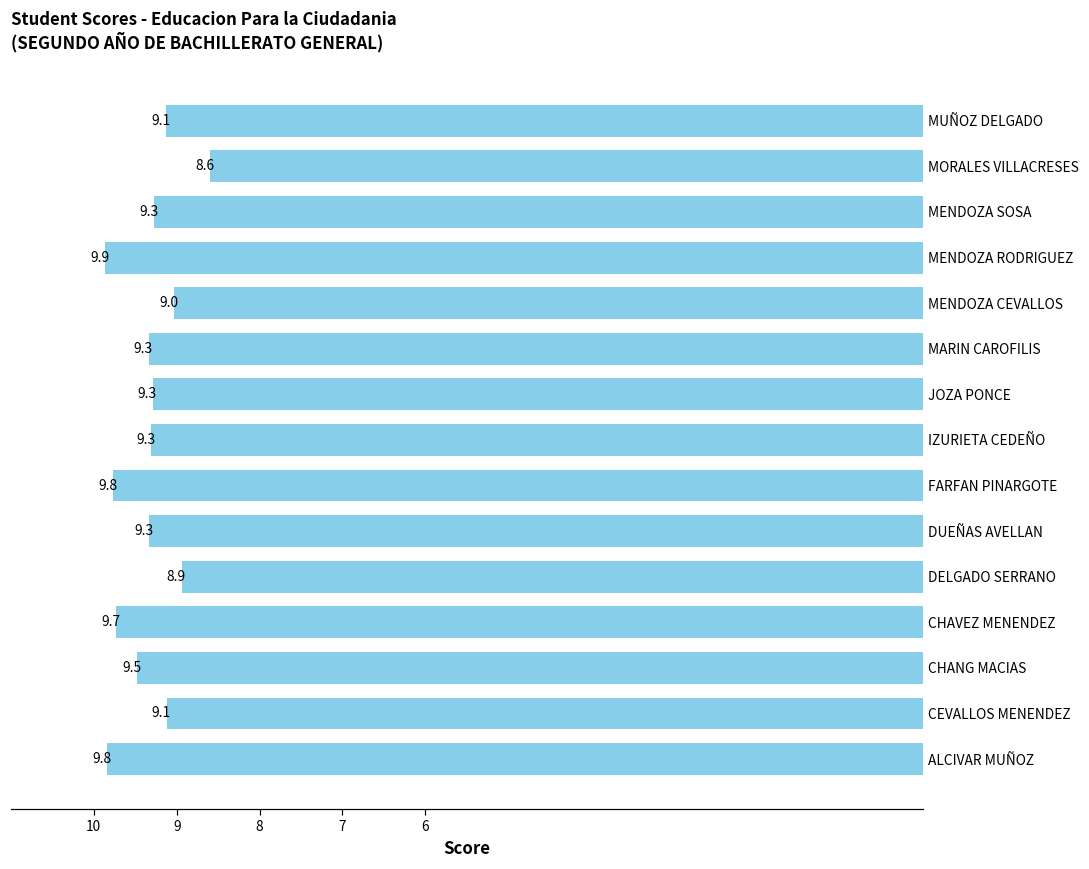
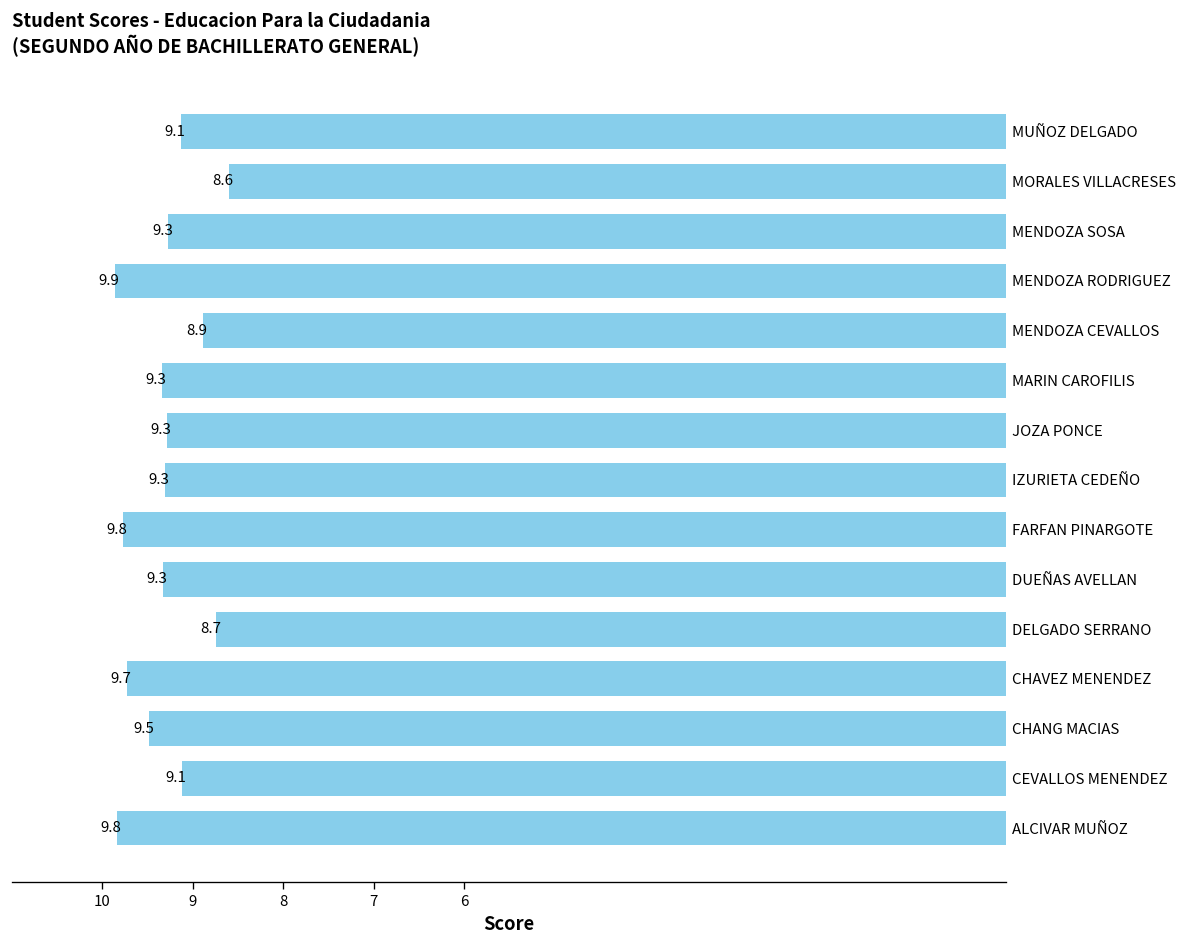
  {
    "MUÑOZ DELGADO": 9.1,
    "MORALES VILLACRESES": 8.6,
    "MENDOZA SOSA": 9.3,
    "MENDOZA RODRIGUEZ": 9.9,
-   "MENDOZA CEVALLOS": 9.0,
+   "MENDOZA CEVALLOS": 8.9,
    "MARIN CAROFILIS": 9.3,
    "JOZA PONCE": 9.3,
    "IZURIETA CEDEÑO": 9.3,
    "FARFAN PINARGOTE": 9.8,
    "DUEÑAS AVELLAN": 9.3,
-   "DELGADO SERRANO": 8.9,
+   "DELGADO SERRANO": 8.7,
    "CHAVEZ MENENDEZ": 9.7,
    "CHANG MACIAS": 9.5,
    "CEVALLOS MENENDEZ": 9.1,
    "ALCIVAR MUÑOZ": 9.8
  }
